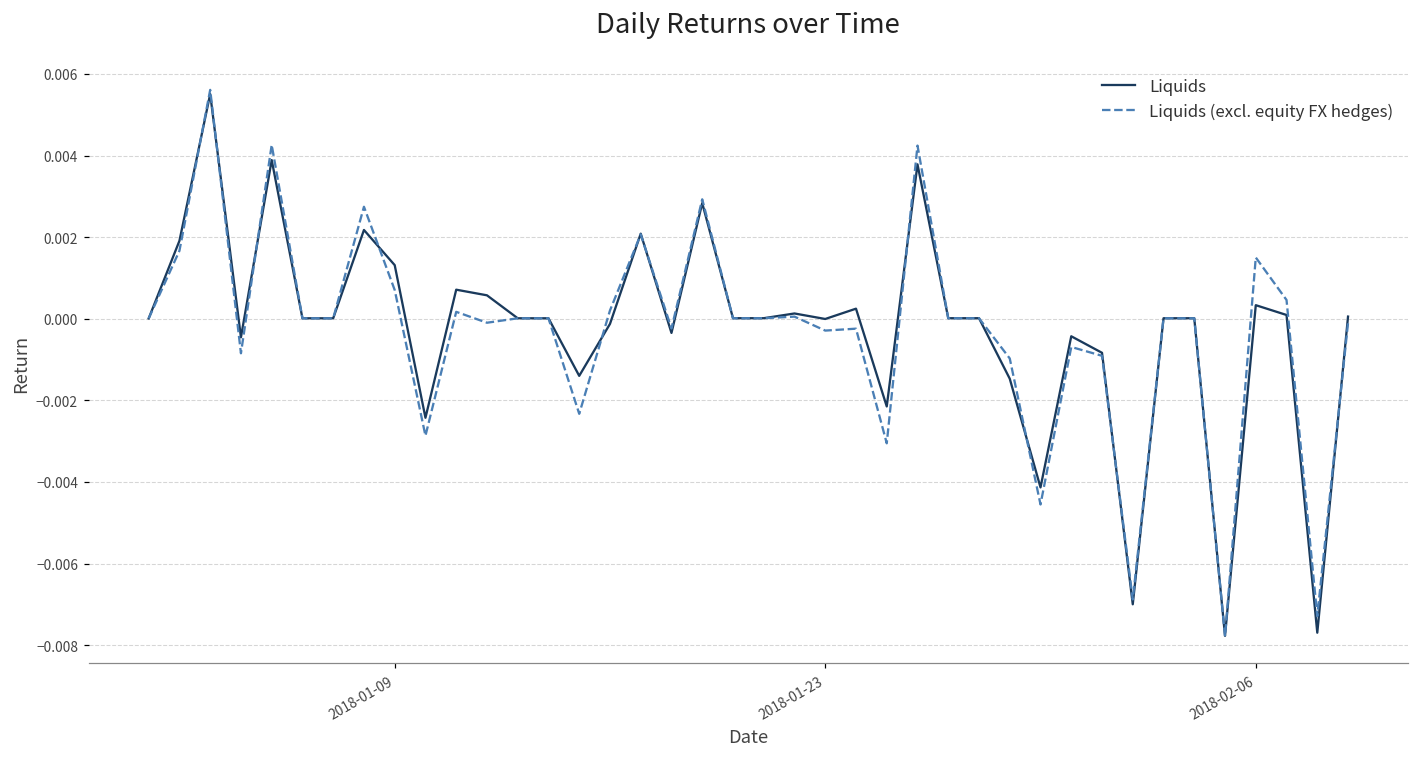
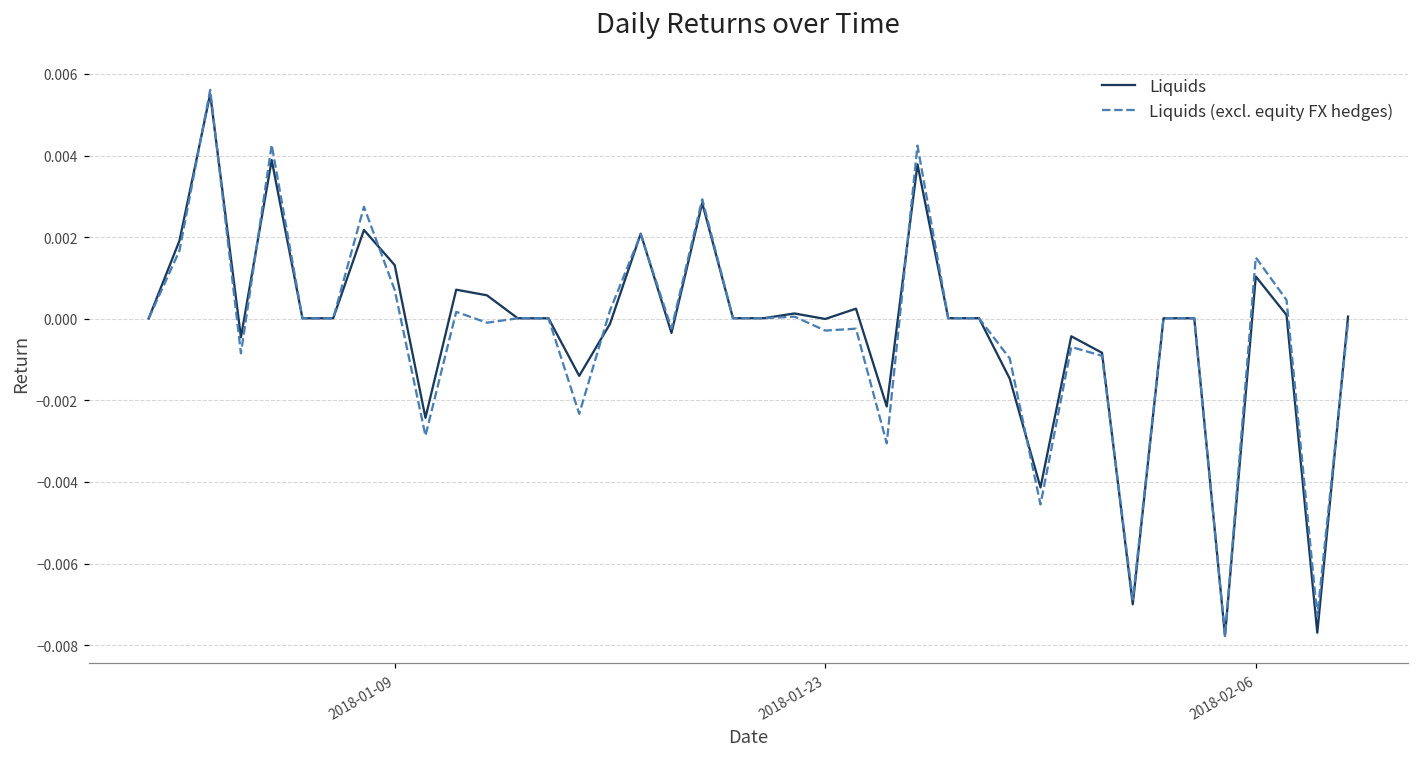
  {
    "Liquids": {
      "2018-01-09": 0.0013,
      "2018-01-23": 0.0000,
-     "2018-02-06": 0.0003
+     "2018-02-06": 0.0010
    },
    "Liquids (excl. equity FX hedges)": {
      "2018-01-09": 0.0007,
      "2018-01-23": -0.0003,
      "2018-02-06": 0.0015
    }
  }
